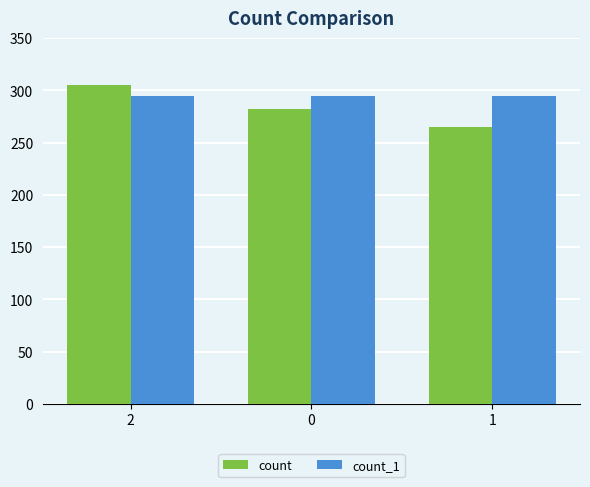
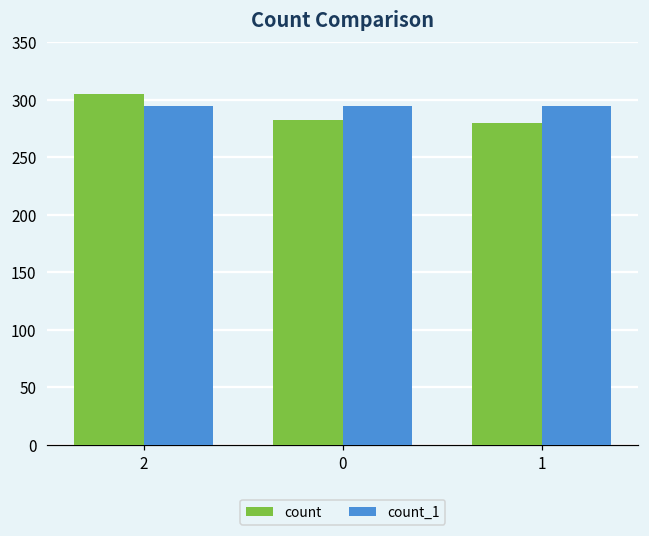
  {
    "count": {
      "2": 305,
      "0": 282,
-     "1": 265
+     "1": 280
    },
    "count_1": {
      "2": 295,
      "0": 295,
      "1": 295
    }
  }
